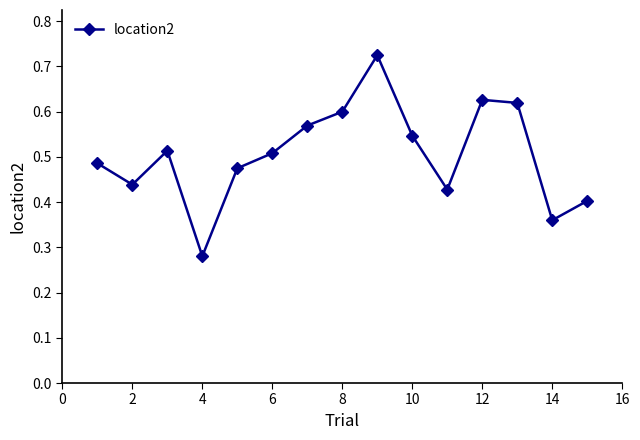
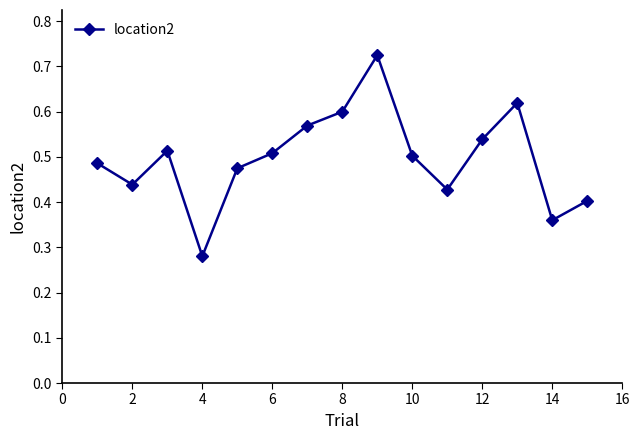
  {
    "2": 0.44,
    "4": 0.28,
    "6": 0.51,
    "8": 0.60,
-   "10": 0.55,
-   "12": 0.63,
+   "10": 0.50,
+   "12": 0.54,
    "14": 0.36
  }
